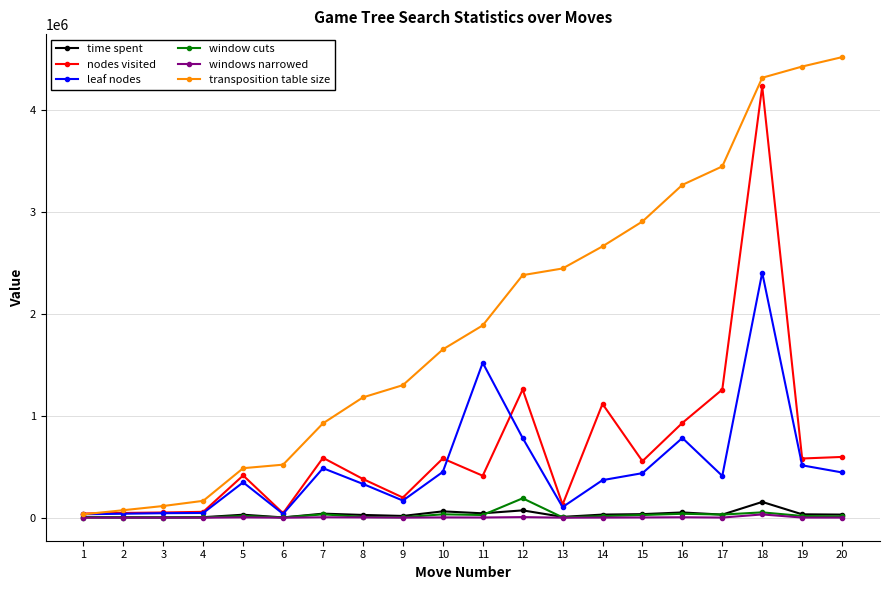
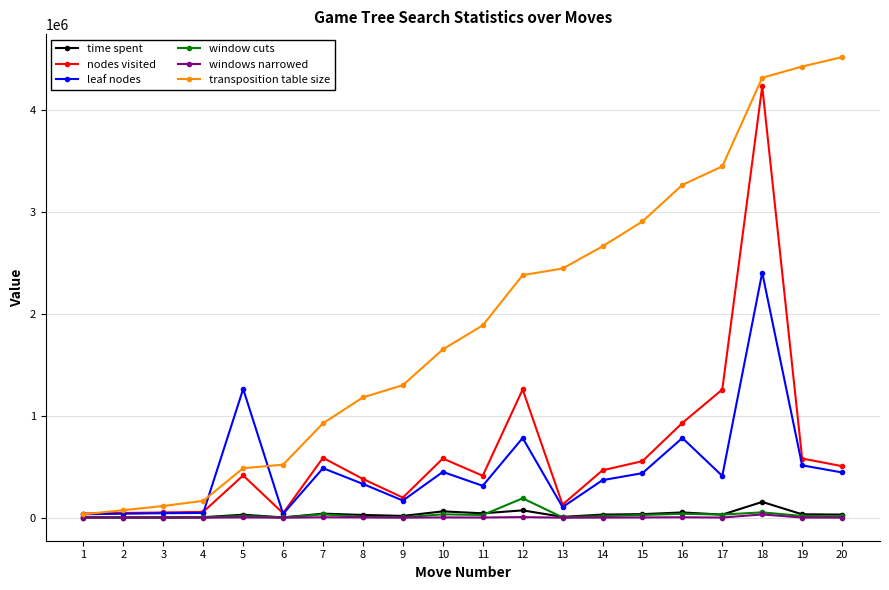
  {
    "time spent": {
      "10": 60000,
      "12": 70000,
      "18": 150000
    },
    "nodes visited": {
      "5": 410000,
      "7": 590000,
      "8": 380000,
      "9": 200000,
      "10": 580000,
      "11": 410000,
      "12": 1260000,
-     "14": 1120000,
+     "14": 470000,
      "15": 550000,
      "16": 930000,
      "17": 1260000,
      "18": 4230000,
      "19": 580000,
-     "20": 600000
+     "20": 510000
    },
    "leaf nodes": {
-     "5": 350000,
+     "5": 1260000,
      "7": 490000,
      "8": 330000,
      "9": 170000,
      "10": 450000,
-     "11": 1520000,
+     "11": 310000,
      "12": 780000,
      "14": 370000,
      "15": 440000,
      "16": 780000,
      "17": 410000,
      "18": 2400000,
      "19": 510000,
      "20": 440000
    },
    "window cuts": {
      "10": 30000,
      "12": 190000
    },
    "windows narrowed": {
      "7": 0,
      "10": 0,
      "12": 10000,
      "16": 0,
      "17": 0
    },
    "transposition table size": {
      "2": 70000,
      "3": 110000,
      "4": 170000,
      "5": 490000,
      "6": 520000,
      "7": 930000,
      "8": 1180000,
      "9": 1300000,
      "10": 1650000,
      "11": 1890000,
      "12": 2380000,
      "13": 2450000,
      "14": 2660000,
      "15": 2910000,
      "16": 3270000,
      "17": 3450000,
      "18": 4320000,
      "19": 4430000,
      "20": 4520000
    }
  }
